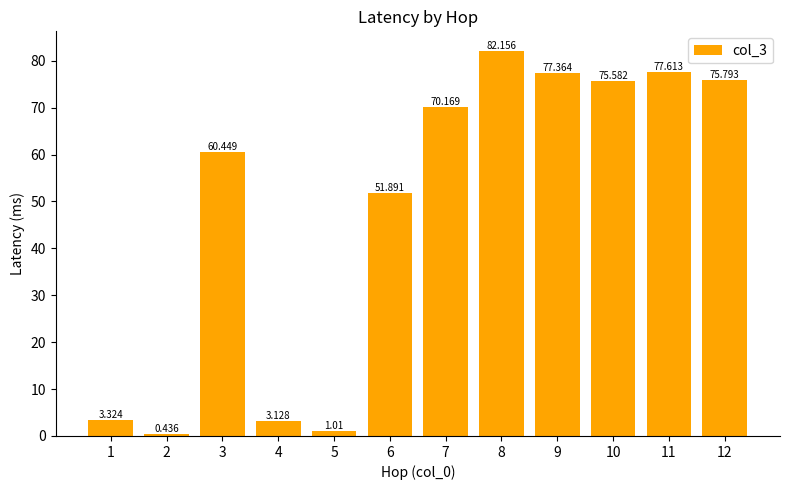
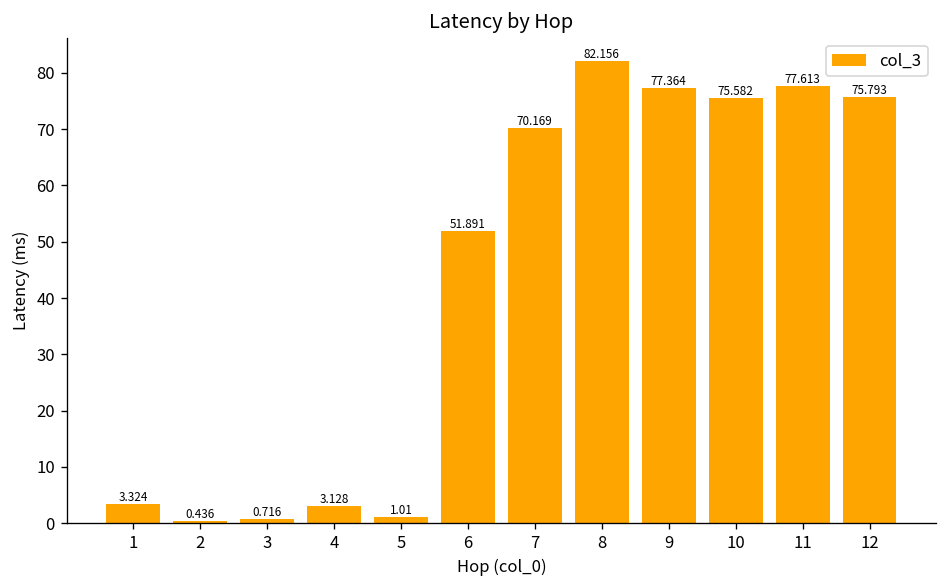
  {
    "1": 3.324,
    "2": 0.436,
-   "3": 60.449,
+   "3": 0.716,
    "4": 3.128,
    "5": 1.01,
    "6": 51.891,
    "7": 70.169,
    "8": 82.156,
    "9": 77.364,
    "10": 75.582,
    "11": 77.613,
    "12": 75.793
  }
